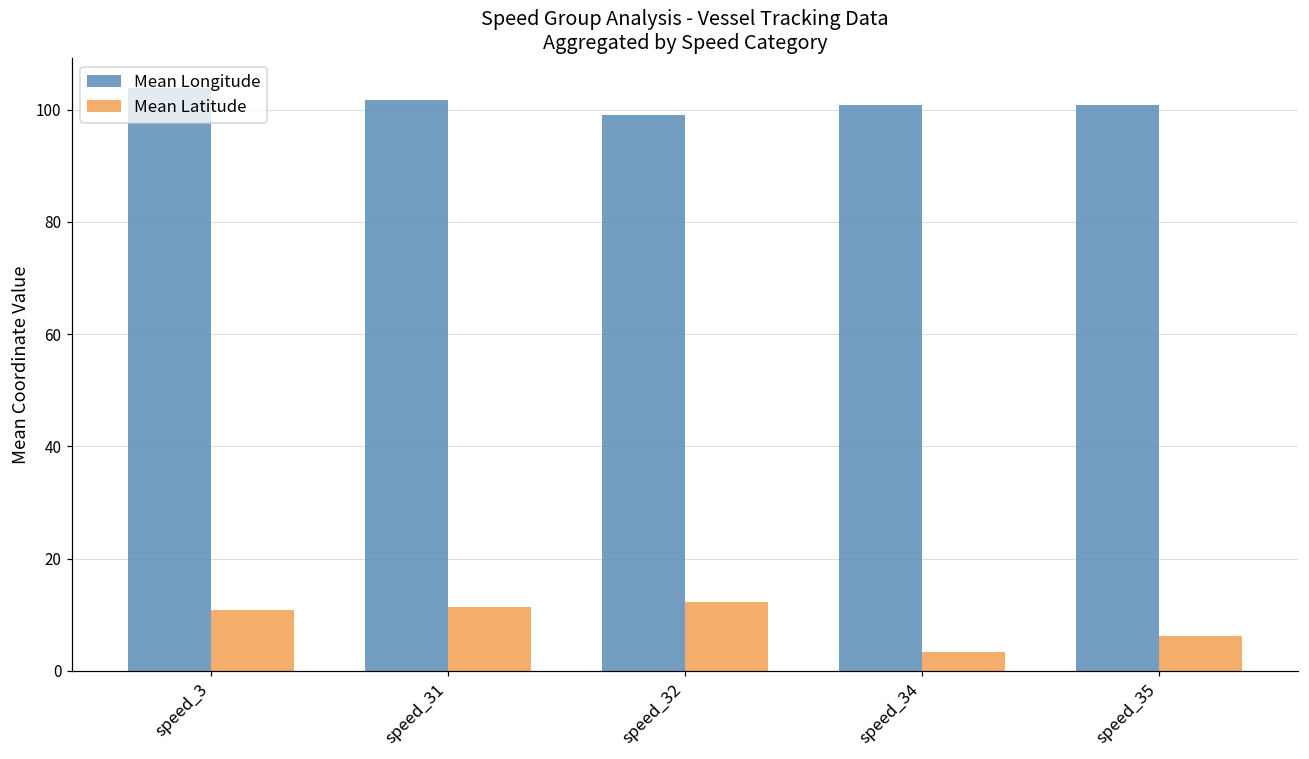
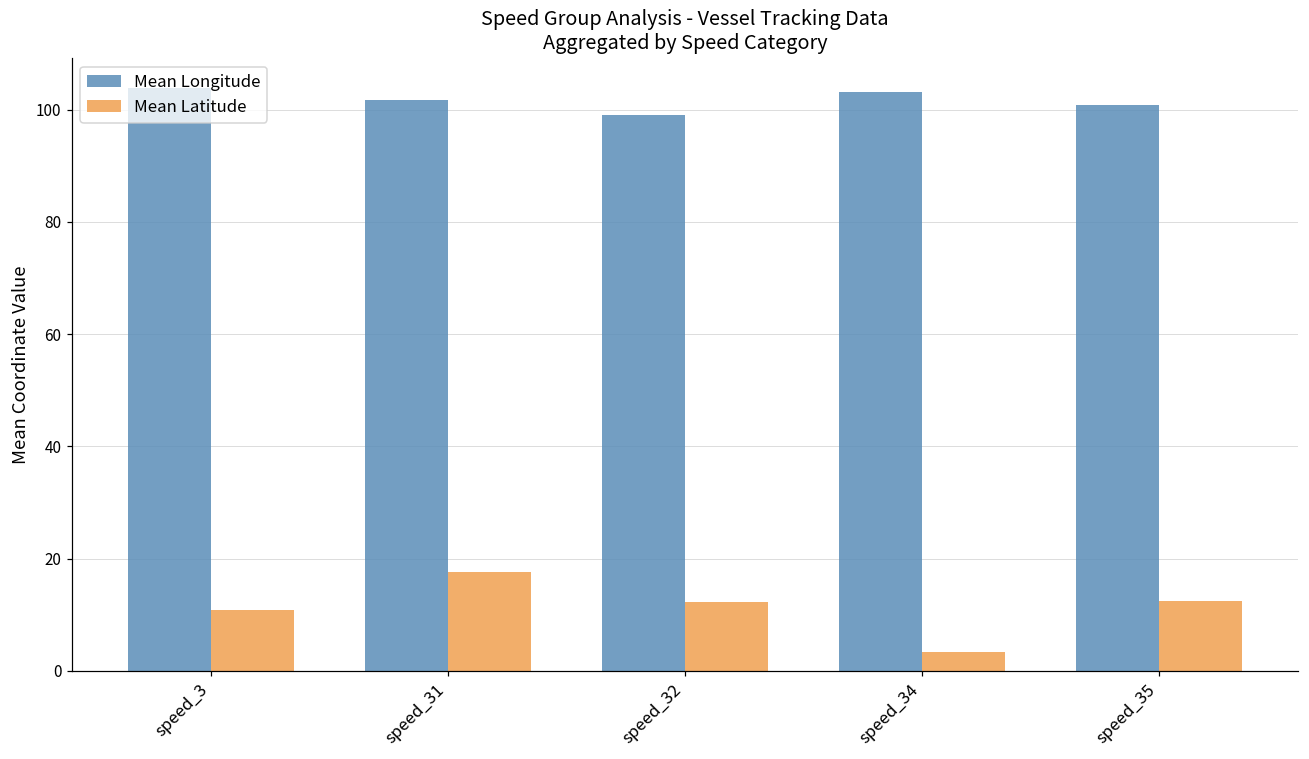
  {
    "Mean Longitude": {
      "speed_31": 102,
      "speed_32": 99,
-     "speed_34": 101,
+     "speed_34": 103,
      "speed_35": 101
    },
    "Mean Latitude": {
      "speed_3": 11,
-     "speed_31": 11,
+     "speed_31": 18,
      "speed_32": 12,
      "speed_34": 3,
-     "speed_35": 6
+     "speed_35": 12
    }
  }
